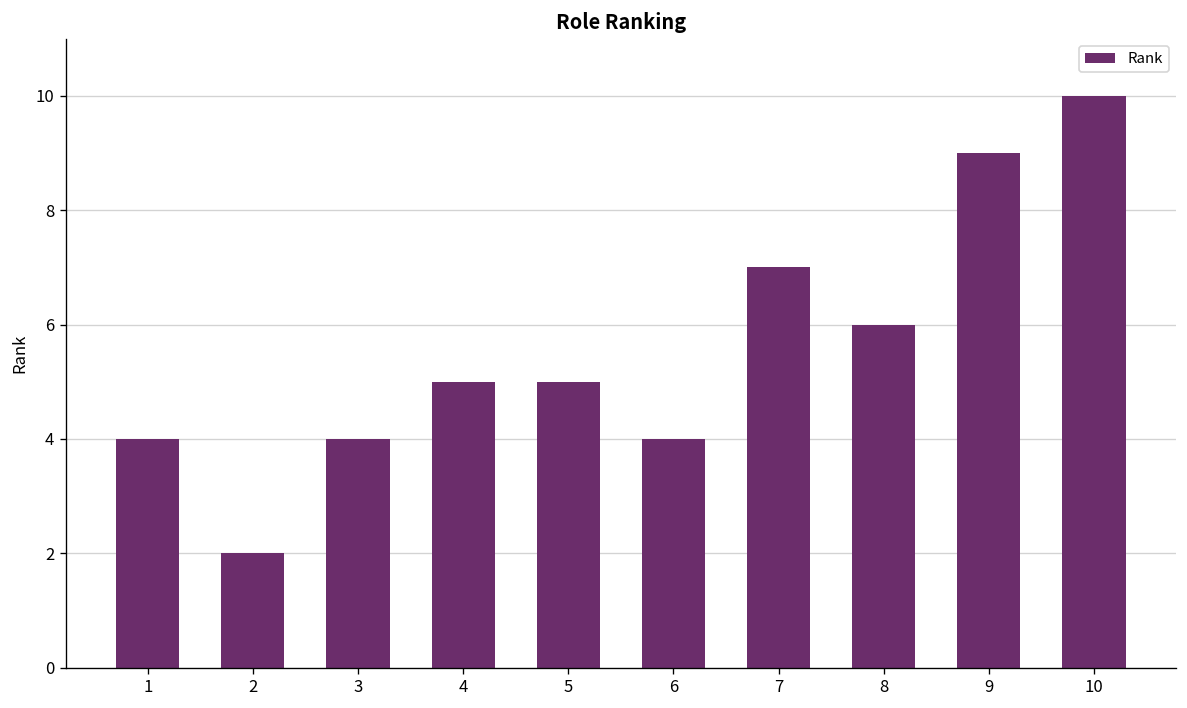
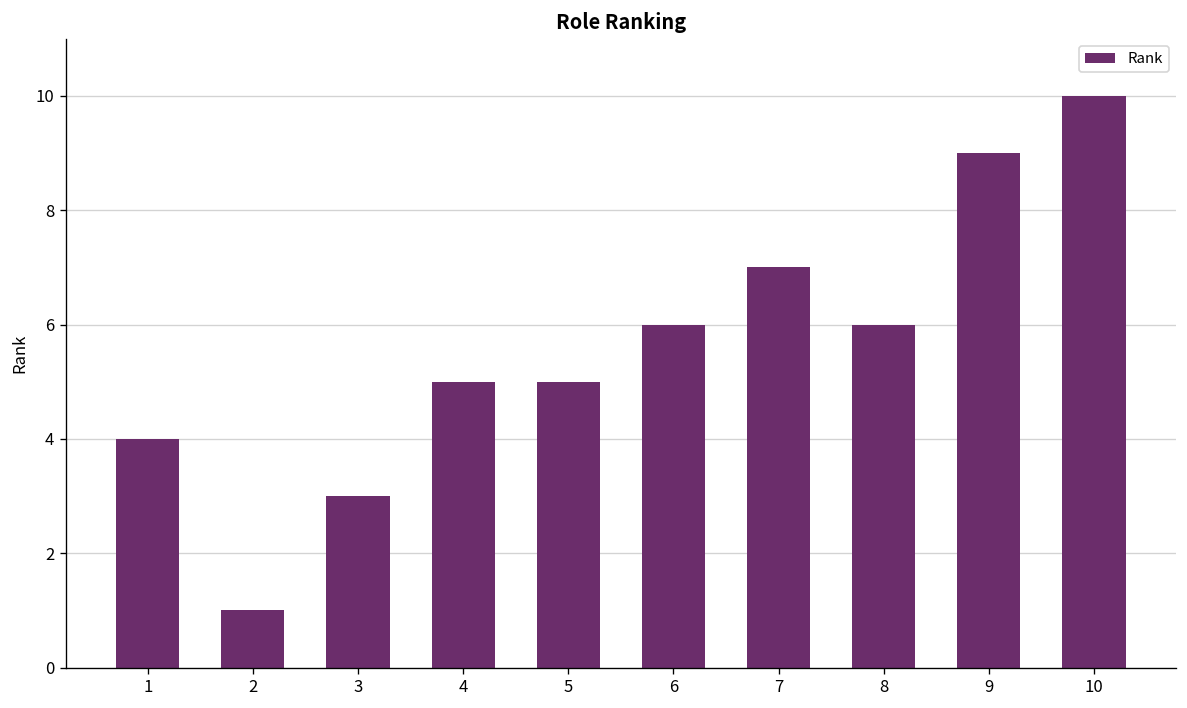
  {
    "1": 4,
-   "2": 2,
-   "3": 4,
+   "2": 1,
+   "3": 3,
    "4": 5,
    "5": 5,
-   "6": 4,
+   "6": 6,
    "7": 7,
    "8": 6,
    "9": 9,
    "10": 10
  }
